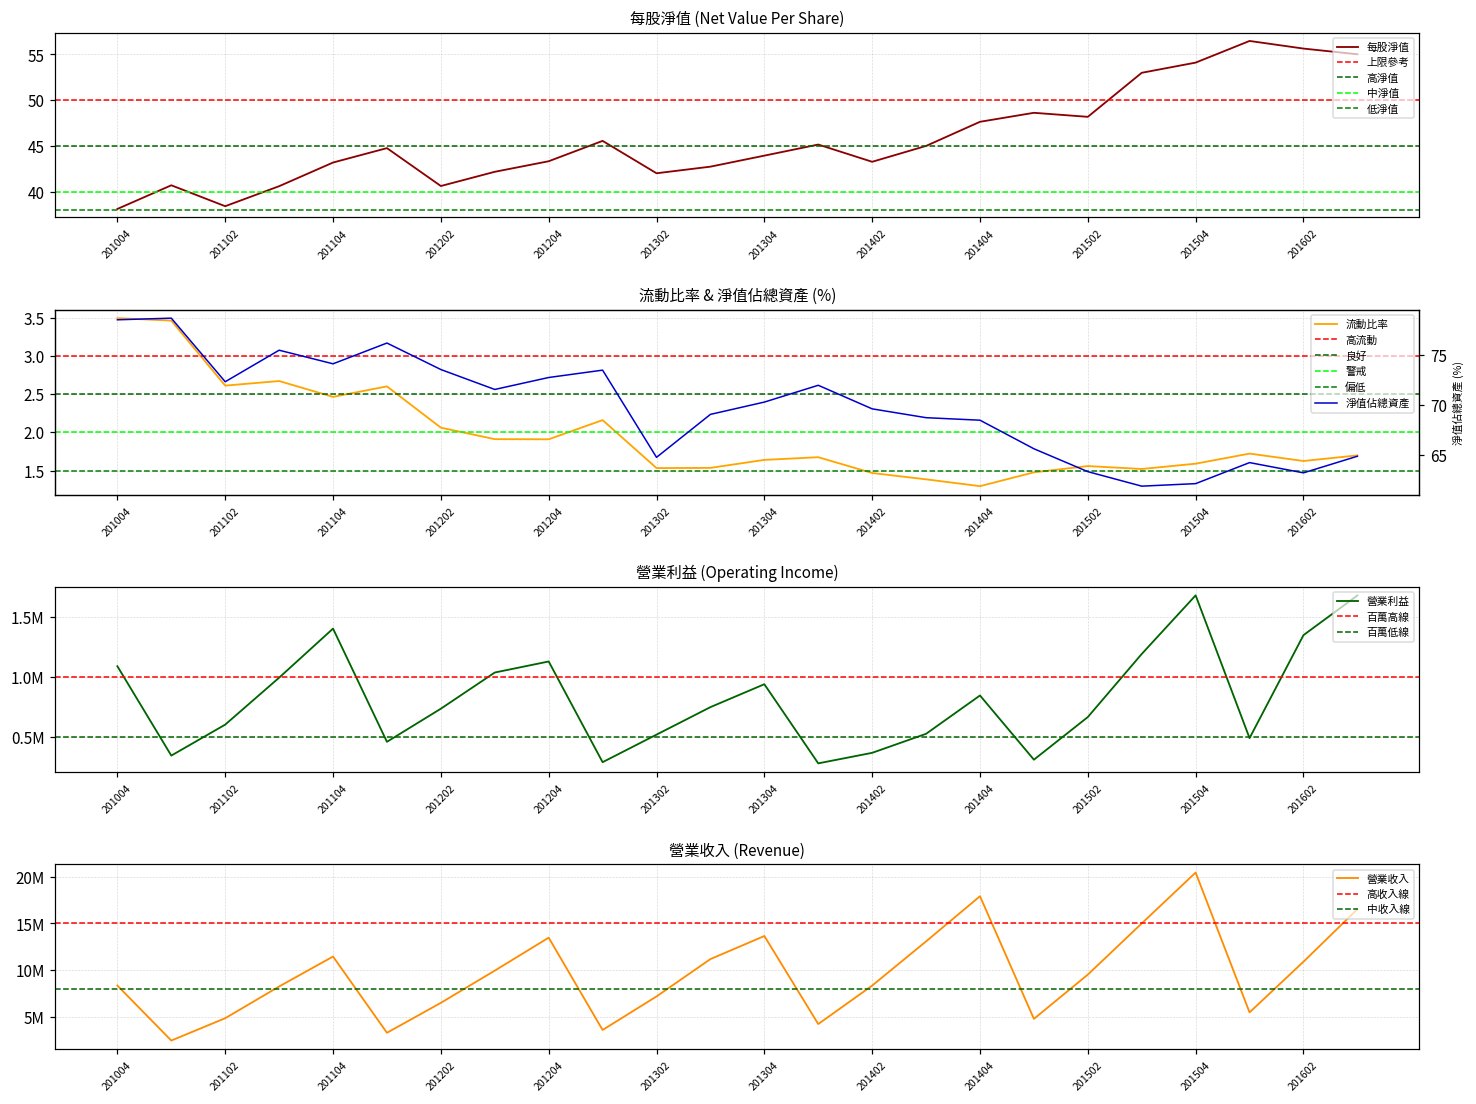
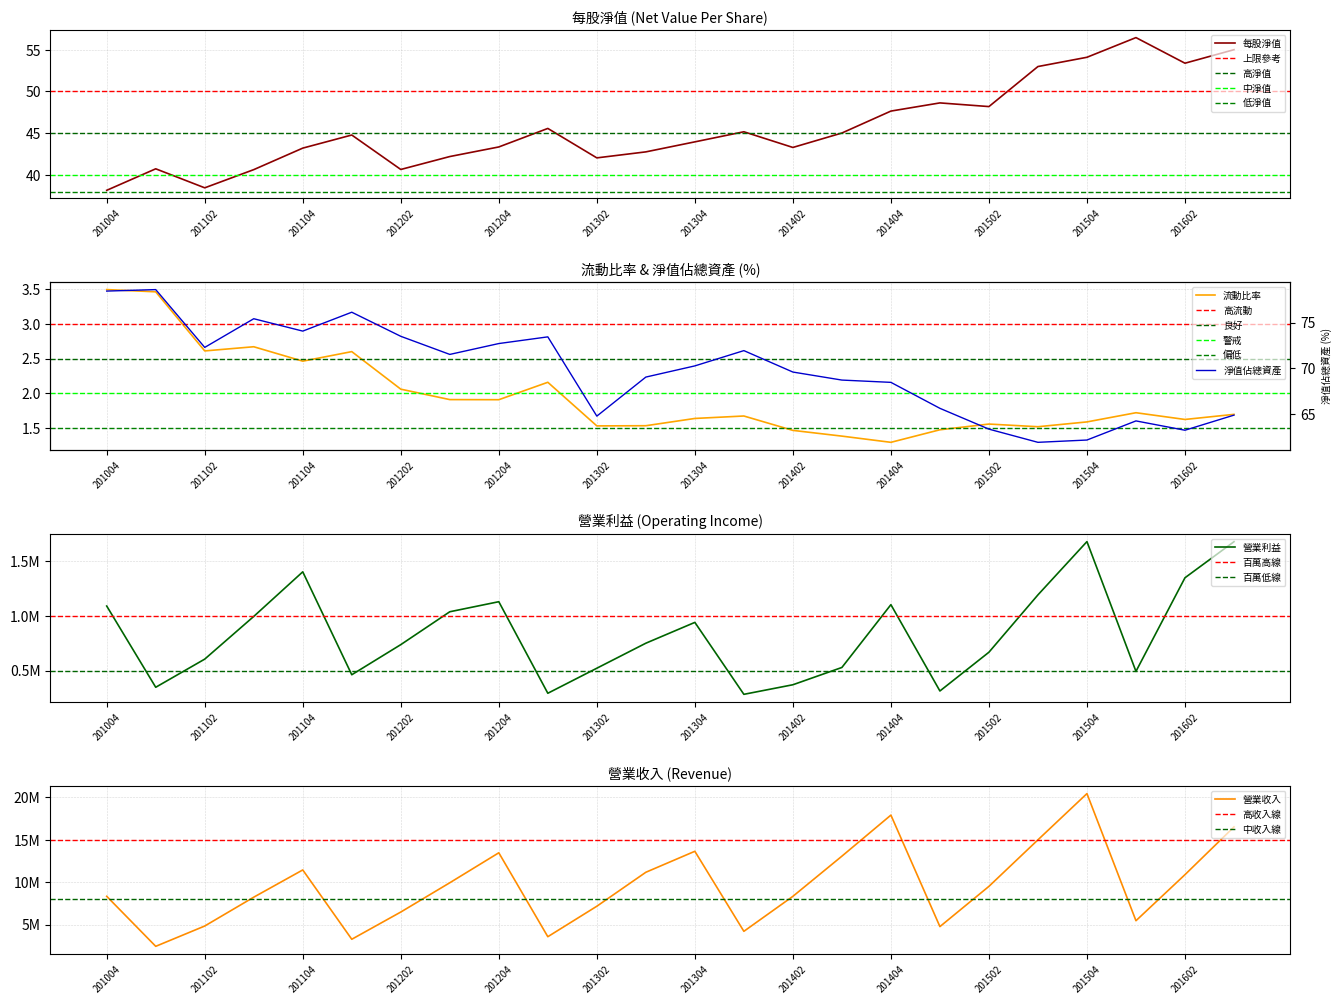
  {
    "每股淨值 (Net Value Per Share)": {
      "201004": 38,
      "201102": 38,
      "201104": 43,
      "201202": 41,
      "201204": 43,
      "201302": 42,
      "201304": 44,
      "201402": 43,
      "201404": 48,
      "201502": 48,
      "201504": 54,
-     "201602": 56
+     "201602": 53
    },
    "營業利益 (Operating Income)": {
      "201004": 1090000,
      "201102": 610000,
      "201104": 1400000,
      "201202": 740000,
      "201204": 1130000,
      "201302": 520000,
      "201304": 940000,
      "201402": 370000,
-     "201404": 850000,
+     "201404": 1100000,
      "201502": 670000,
      "201504": 1680000,
      "201602": 1350000
    },
    "營業收入 (Revenue)": {
      "201004": 8000000,
      "201102": 5000000,
      "201104": 11000000,
      "201202": 6000000,
      "201204": 13000000,
      "201302": 7000000,
      "201304": 14000000,
      "201402": 8000000,
      "201404": 18000000,
      "201502": 10000000,
      "201504": 20000000,
      "201602": 11000000
    }
  }
